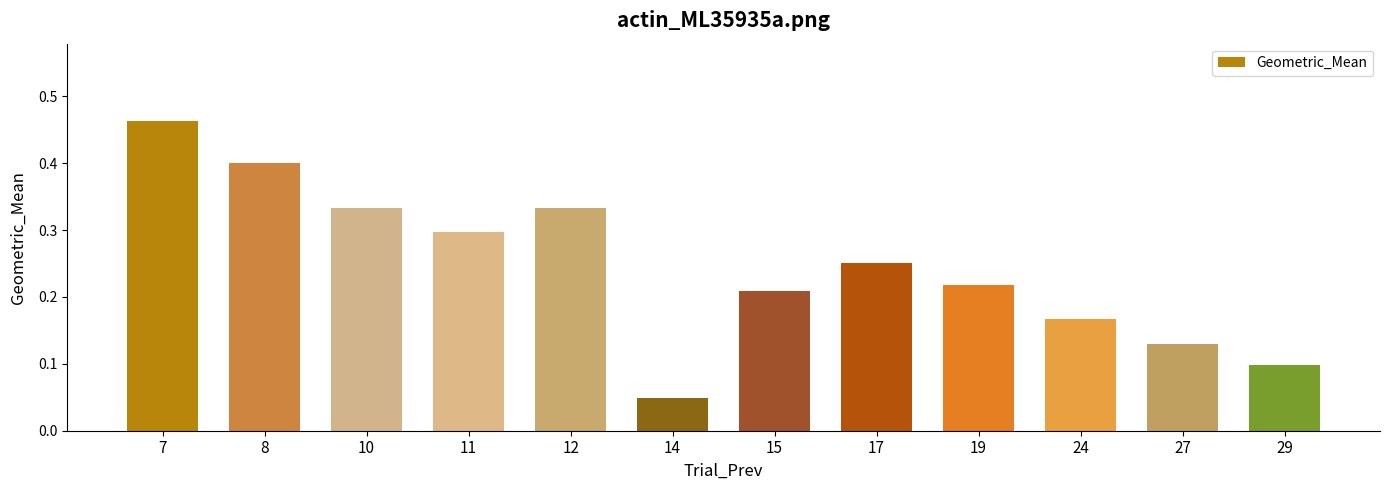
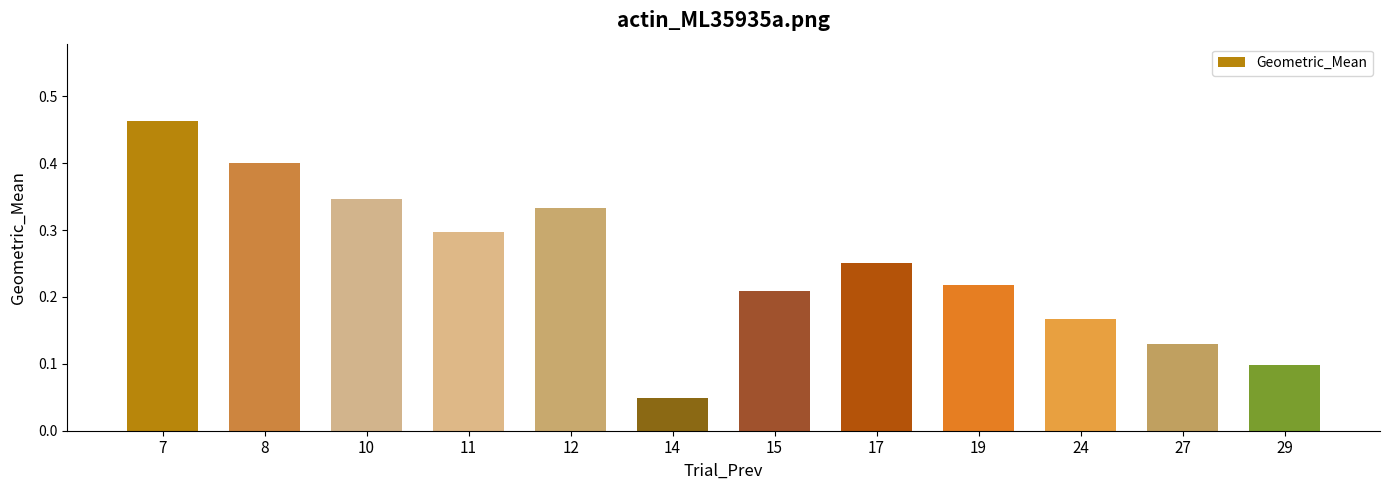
  {
    "7": 0.46,
    "8": 0.40,
-   "10": 0.33,
+   "10": 0.35,
    "11": 0.30,
    "12": 0.33,
    "14": 0.05,
    "15": 0.21,
    "17": 0.25,
    "19": 0.22,
    "24": 0.17,
    "27": 0.13,
    "29": 0.10
  }
